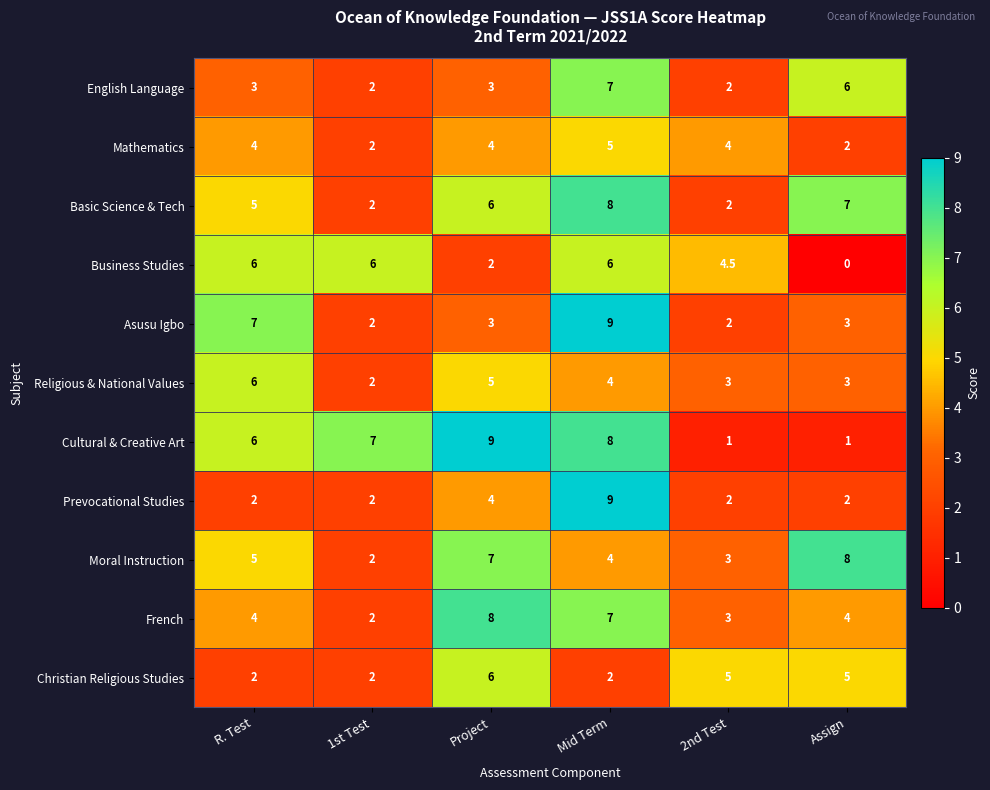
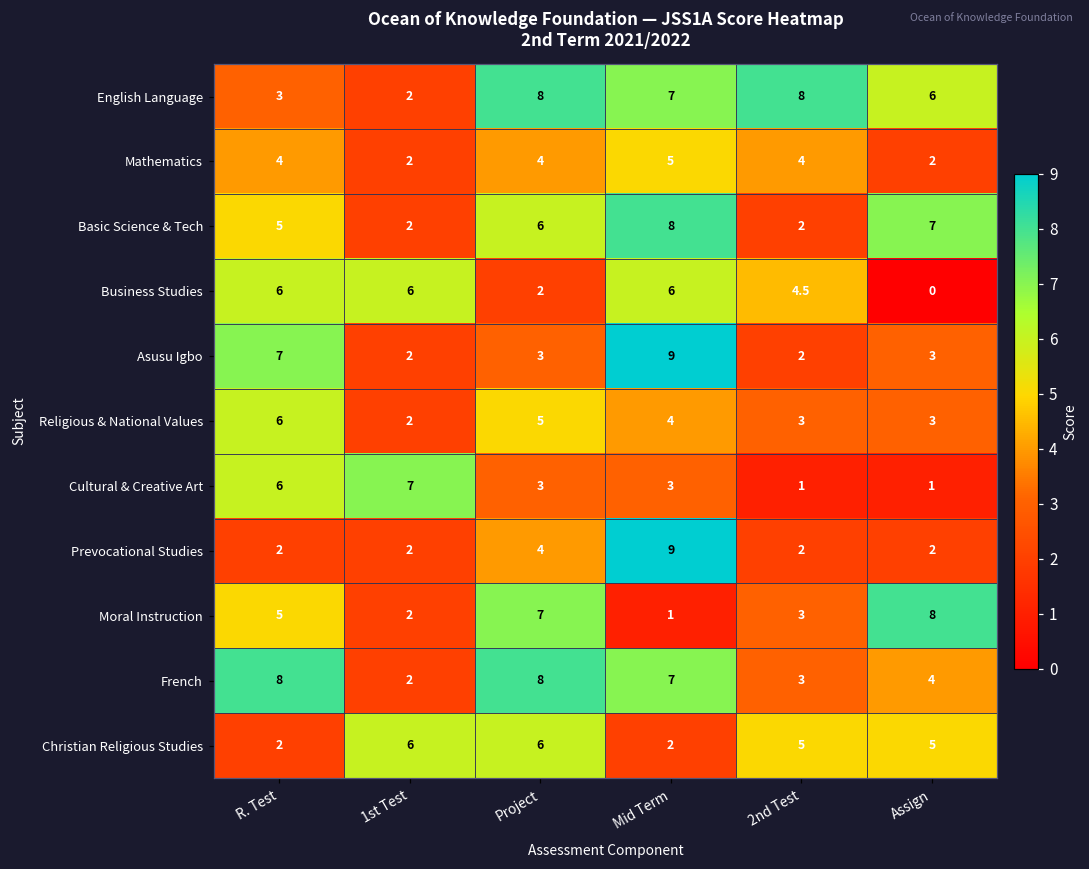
  {
    "English Language": {
      "R. Test": 3,
      "1st Test": 2,
-     "Project": 3,
+     "Project": 8,
      "Mid Term": 7,
-     "2nd Test": 2,
+     "2nd Test": 8,
      "Assign": 6
    },
    "Mathematics": {
      "R. Test": 4,
      "1st Test": 2,
      "Project": 4,
      "Mid Term": 5,
      "2nd Test": 4,
      "Assign": 2
    },
    "Basic Science & Tech": {
      "R. Test": 5,
      "1st Test": 2,
      "Project": 6,
      "Mid Term": 8,
      "2nd Test": 2,
      "Assign": 7
    },
    "Business Studies": {
      "R. Test": 6,
      "1st Test": 6,
      "Project": 2,
      "Mid Term": 6,
      "2nd Test": 4.5,
      "Assign": 0
    },
    "Asusu Igbo": {
      "R. Test": 7,
      "1st Test": 2,
      "Project": 3,
      "Mid Term": 9,
      "2nd Test": 2,
      "Assign": 3
    },
    "Religious & National Values": {
      "R. Test": 6,
      "1st Test": 2,
      "Project": 5,
      "Mid Term": 4,
      "2nd Test": 3,
      "Assign": 3
    },
    "Cultural & Creative Art": {
      "R. Test": 6,
      "1st Test": 7,
-     "Project": 9,
-     "Mid Term": 8,
+     "Project": 3,
+     "Mid Term": 3,
      "2nd Test": 1,
      "Assign": 1
    },
    "Prevocational Studies": {
      "R. Test": 2,
      "1st Test": 2,
      "Project": 4,
      "Mid Term": 9,
      "2nd Test": 2,
      "Assign": 2
    },
    "Moral Instruction": {
      "R. Test": 5,
      "1st Test": 2,
      "Project": 7,
-     "Mid Term": 4,
+     "Mid Term": 1,
      "2nd Test": 3,
      "Assign": 8
    },
    "French": {
-     "R. Test": 4,
+     "R. Test": 8,
      "1st Test": 2,
      "Project": 8,
      "Mid Term": 7,
      "2nd Test": 3,
      "Assign": 4
    },
    "Christian Religious Studies": {
      "R. Test": 2,
-     "1st Test": 2,
+     "1st Test": 6,
      "Project": 6,
      "Mid Term": 2,
      "2nd Test": 5,
      "Assign": 5
    }
  }
